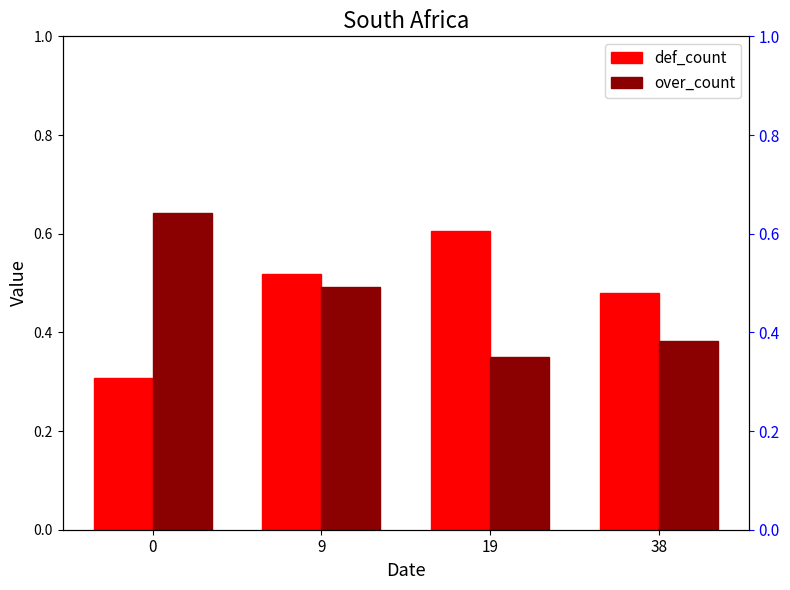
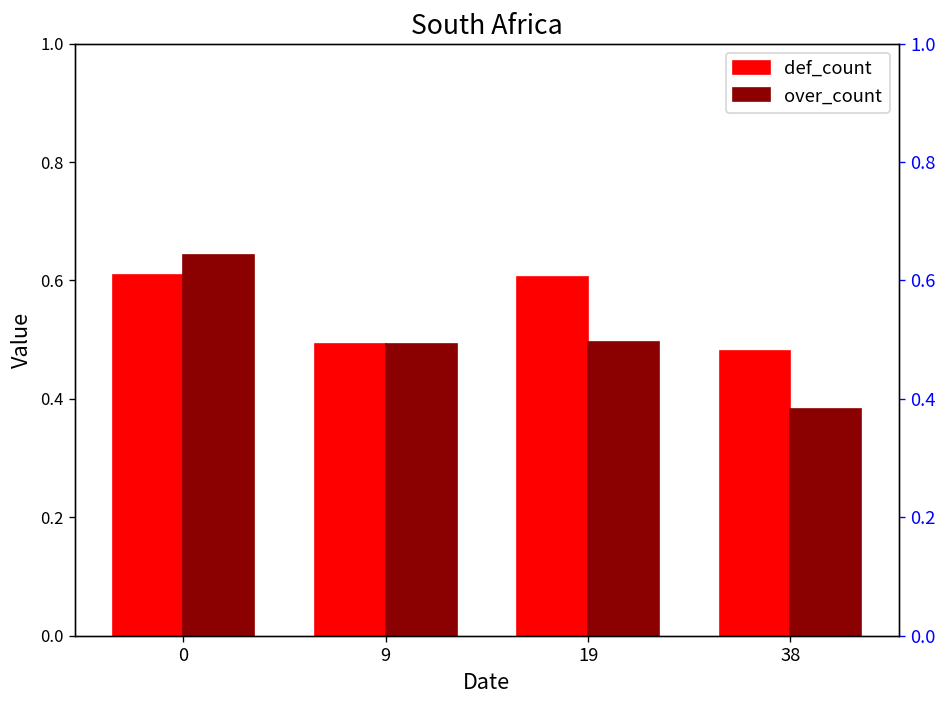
  {
    "def_count": {
-     "0": 0.31,
-     "9": 0.52,
+     "0": 0.61,
+     "9": 0.49,
      "19": 0.61,
      "38": 0.48
    },
    "over_count": {
      "0": 0.64,
      "9": 0.49,
-     "19": 0.35,
+     "19": 0.50,
      "38": 0.38
    }
  }
